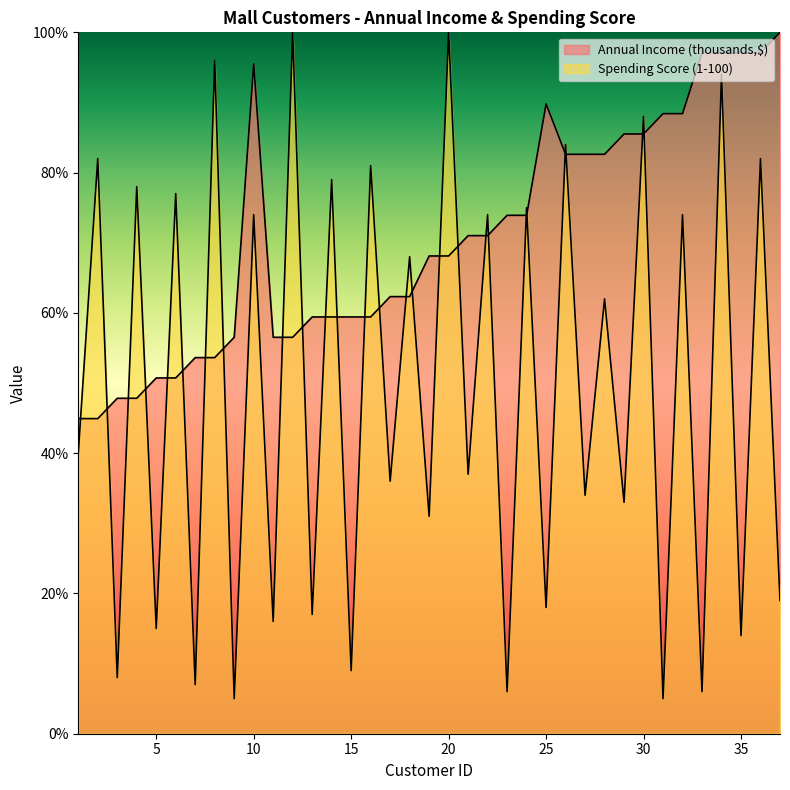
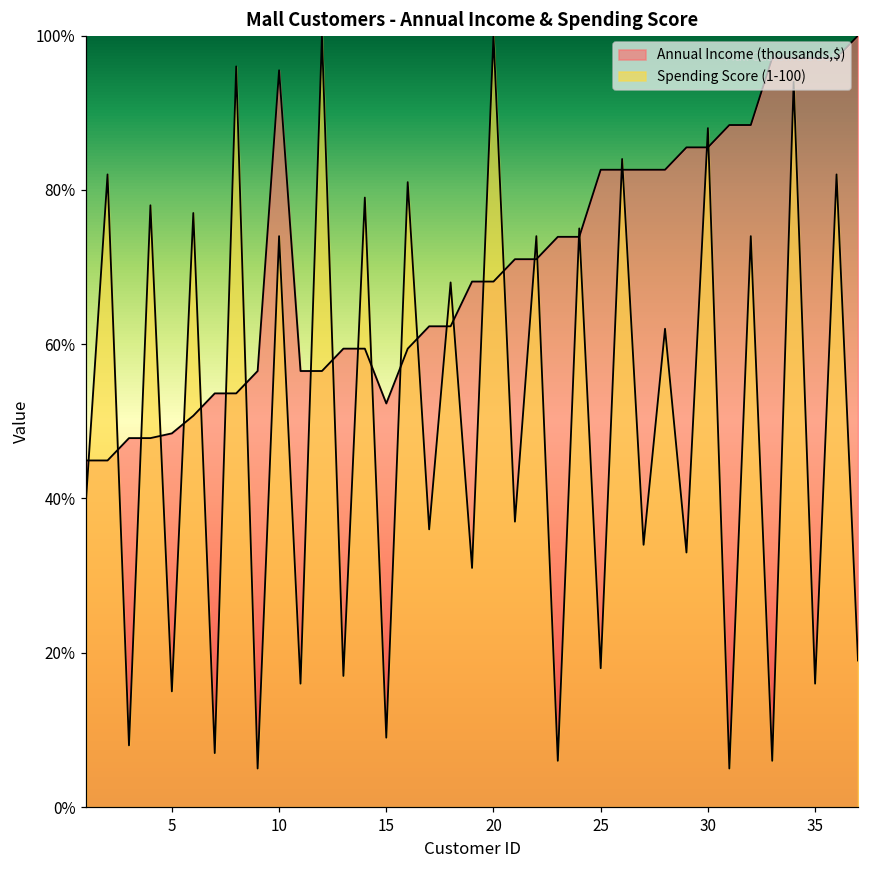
  {
    "Annual Income (thousands,$)": {
-     "5": "51%",
+     "5": "48%",
      "10": "95%",
-     "15": "59%",
+     "15": "52%",
      "20": "68%",
-     "25": "90%",
+     "25": "83%",
      "30": "86%"
    },
    "Spending Score (1-100)": {
      "5": "15%",
      "10": "74%",
      "15": "9%",
      "20": "100%",
      "25": "18%",
      "30": "88%",
-     "35": "14%"
+     "35": "16%"
    }
  }
